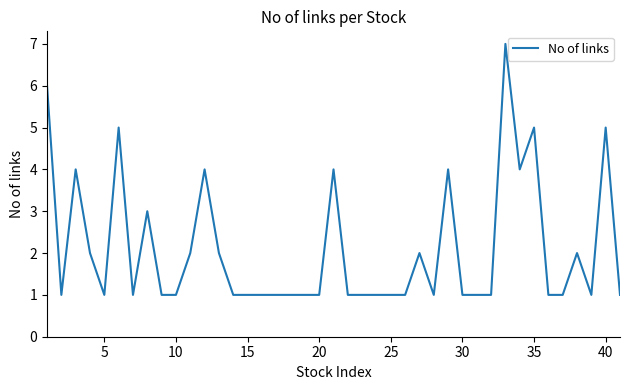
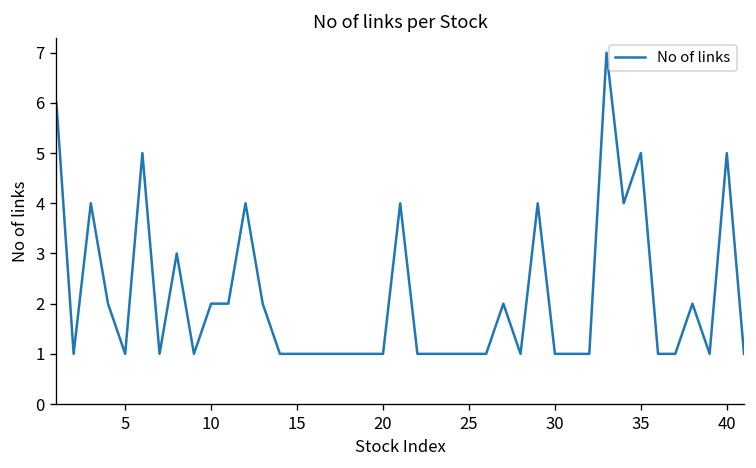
  {
    "5": 1,
-   "10": 1,
+   "10": 2,
    "15": 1,
    "20": 1,
    "30": 1,
    "35": 5,
    "40": 5
  }
